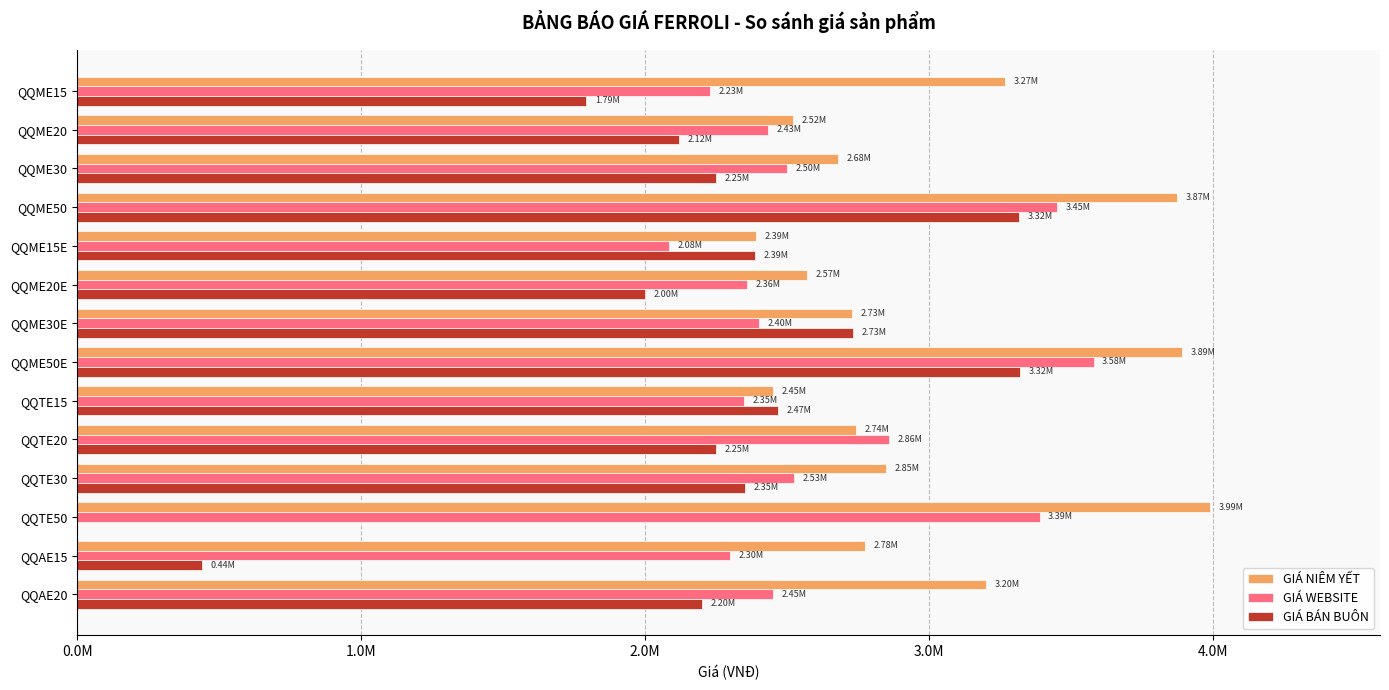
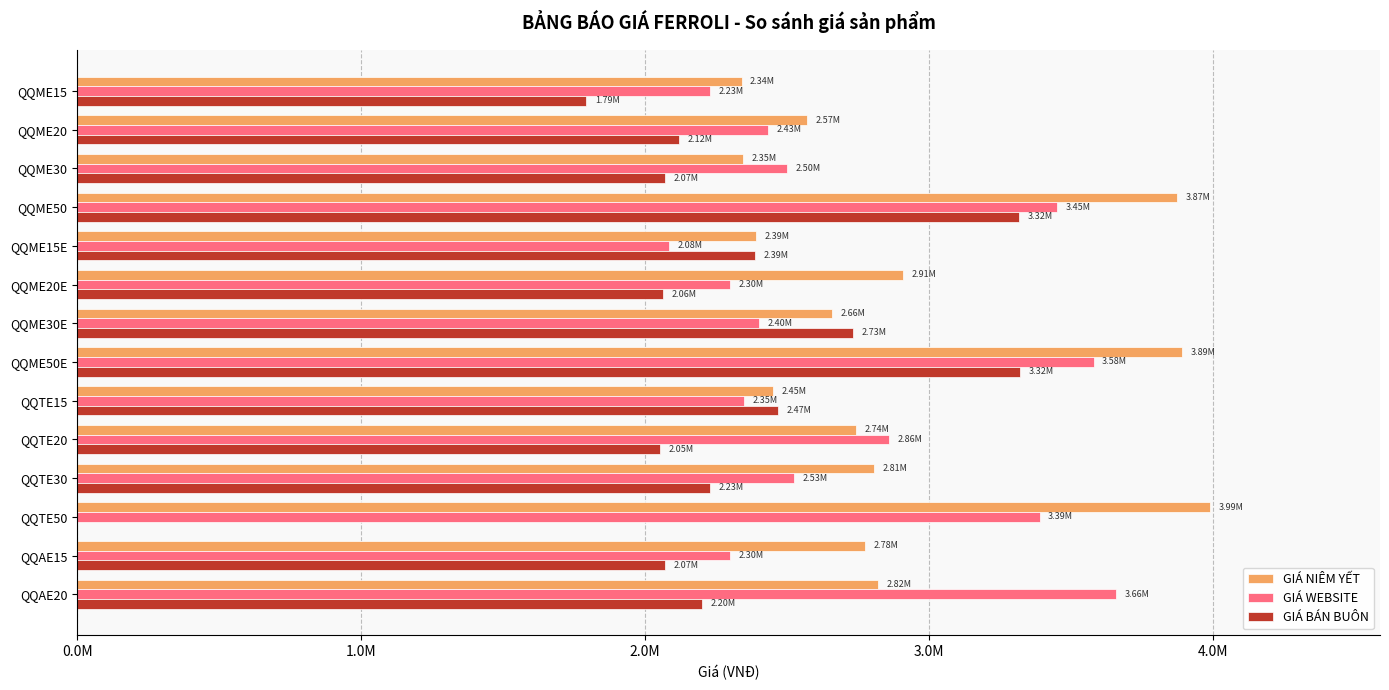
  {
    "GIÁ NIÊM YẾT": {
-     "QQME15": "3.27M",
-     "QQME20": "2.52M",
-     "QQME30": "2.68M",
+     "QQME15": "2.34M",
+     "QQME20": "2.57M",
+     "QQME30": "2.35M",
      "QQME50": "3.87M",
      "QQME15E": "2.39M",
-     "QQME20E": "2.57M",
-     "QQME30E": "2.73M",
+     "QQME20E": "2.91M",
+     "QQME30E": "2.66M",
      "QQME50E": "3.89M",
      "QQTE15": "2.45M",
      "QQTE20": "2.74M",
-     "QQTE30": "2.85M",
+     "QQTE30": "2.81M",
      "QQTE50": "3.99M",
      "QQAE15": "2.78M",
-     "QQAE20": "3.20M"
+     "QQAE20": "2.82M"
    },
    "GIÁ WEBSITE": {
      "QQME15": "2.23M",
      "QQME20": "2.43M",
      "QQME30": "2.50M",
      "QQME50": "3.45M",
      "QQME15E": "2.08M",
-     "QQME20E": "2.36M",
+     "QQME20E": "2.30M",
      "QQME30E": "2.40M",
      "QQME50E": "3.58M",
      "QQTE15": "2.35M",
      "QQTE20": "2.86M",
      "QQTE30": "2.53M",
      "QQTE50": "3.39M",
      "QQAE15": "2.30M",
-     "QQAE20": "2.45M"
+     "QQAE20": "3.66M"
    },
    "GIÁ BÁN BUÔN": {
      "QQME15": "1.79M",
      "QQME20": "2.12M",
-     "QQME30": "2.25M",
+     "QQME30": "2.07M",
      "QQME50": "3.32M",
      "QQME15E": "2.39M",
-     "QQME20E": "2.00M",
+     "QQME20E": "2.06M",
      "QQME30E": "2.73M",
      "QQME50E": "3.32M",
      "QQTE15": "2.47M",
-     "QQTE20": "2.25M",
-     "QQTE30": "2.35M",
-     "QQAE15": "0.44M",
+     "QQTE20": "2.05M",
+     "QQTE30": "2.23M",
+     "QQAE15": "2.07M",
      "QQAE20": "2.20M"
    }
  }
